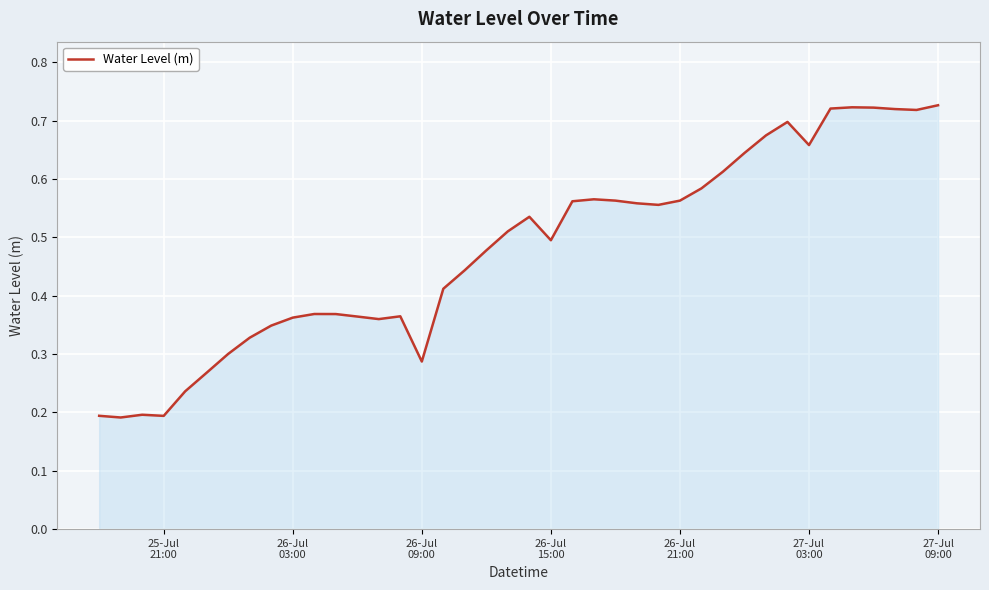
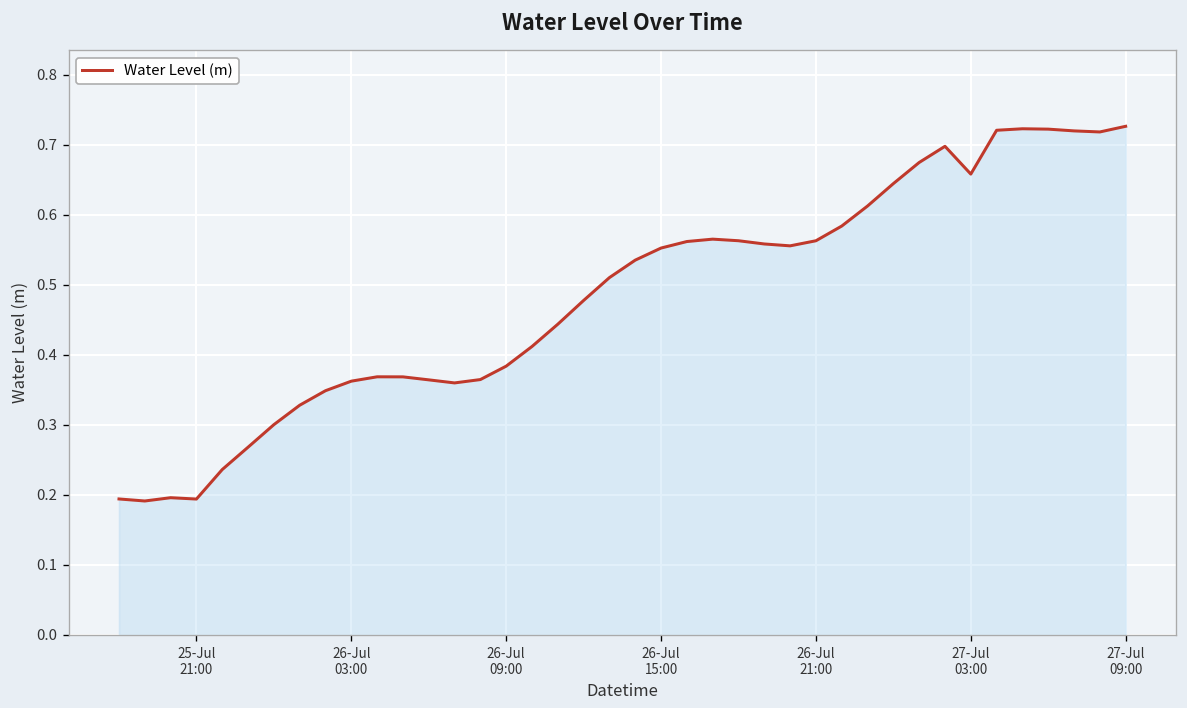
  {
    "25-Jul 21:00": 0.19,
    "26-Jul 03:00": 0.36,
-   "26-Jul 09:00": 0.29,
-   "26-Jul 15:00": 0.50,
+   "26-Jul 09:00": 0.38,
+   "26-Jul 15:00": 0.55,
    "26-Jul 21:00": 0.56,
    "27-Jul 03:00": 0.66,
    "27-Jul 09:00": 0.73
  }
